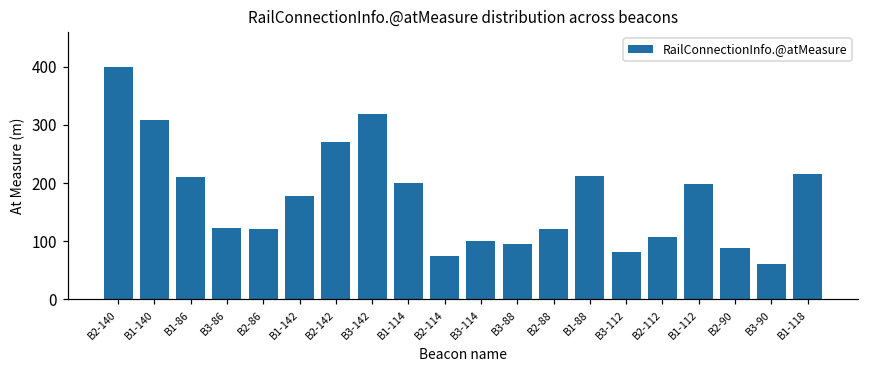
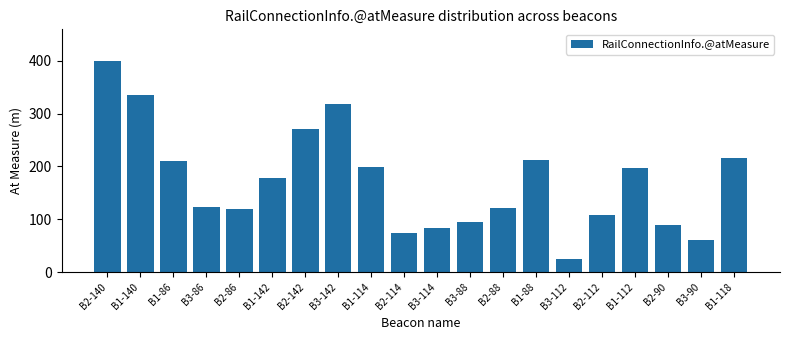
  {
    "B2-140": 400,
-   "B1-140": 310,
+   "B1-140": 330,
    "B1-86": 210,
    "B3-86": 120,
    "B2-86": 120,
    "B1-142": 180,
    "B2-142": 270,
    "B3-142": 320,
    "B1-114": 200,
    "B2-114": 70,
-   "B3-114": 100,
+   "B3-114": 80,
    "B3-88": 90,
    "B2-88": 120,
    "B1-88": 210,
-   "B3-112": 80,
+   "B3-112": 20,
    "B2-112": 110,
    "B1-112": 200,
    "B2-90": 90,
    "B3-90": 60,
    "B1-118": 220
  }
